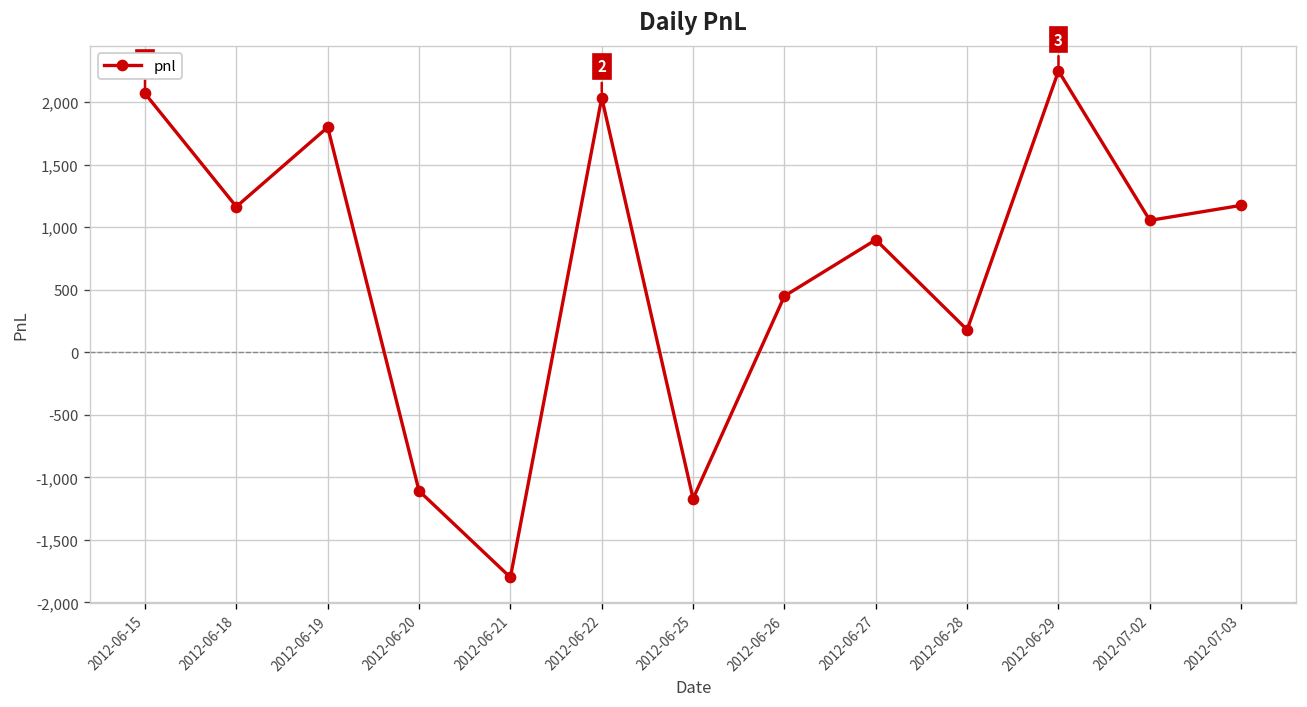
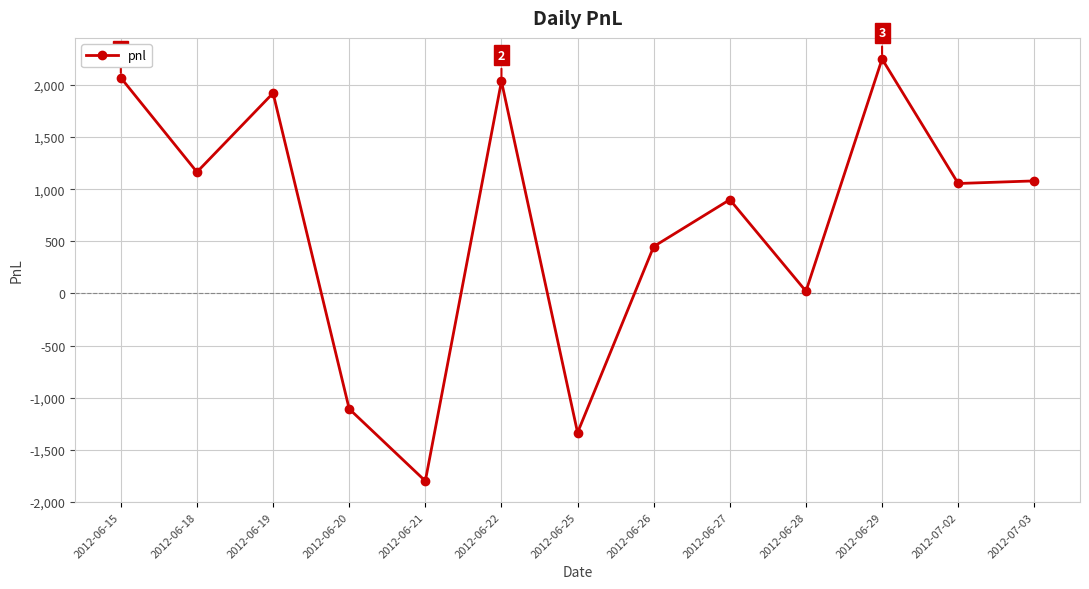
  {
    "2012-06-15": "2,070",
    "2012-06-18": "1,160",
-   "2012-06-19": "1,800",
+   "2012-06-19": "1,920",
    "2012-06-20": "-1,110",
    "2012-06-21": "-1,800",
-   "2012-06-25": "-1,170",
+   "2012-06-25": "-1,340",
    "2012-06-26": "450",
    "2012-06-27": "900",
-   "2012-06-28": "180",
+   "2012-06-28": "20",
    "2012-07-02": "1,060",
-   "2012-07-03": "1,180"
+   "2012-07-03": "1,080"
  }
